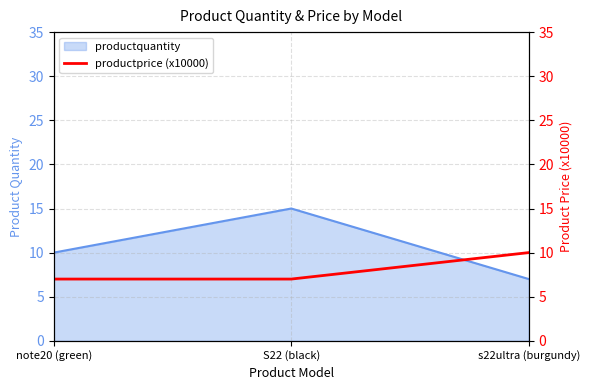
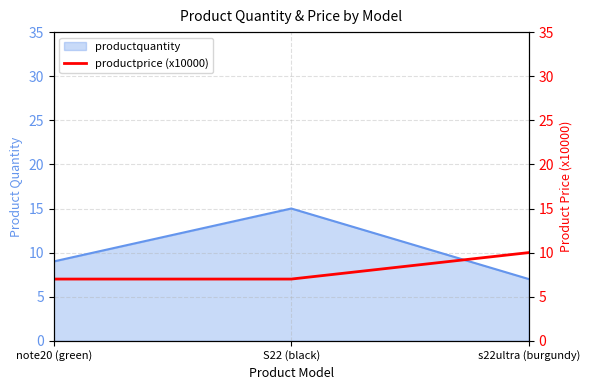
  {
    "productquantity": {
-     "note20 (green)": 10,
+     "note20 (green)": 9,
      "S22 (black)": 15,
      "s22ultra (burgundy)": 7
    },
    "productprice (x10000)": {
      "note20 (green)": 7,
      "S22 (black)": 7,
      "s22ultra (burgundy)": 10
    }
  }
